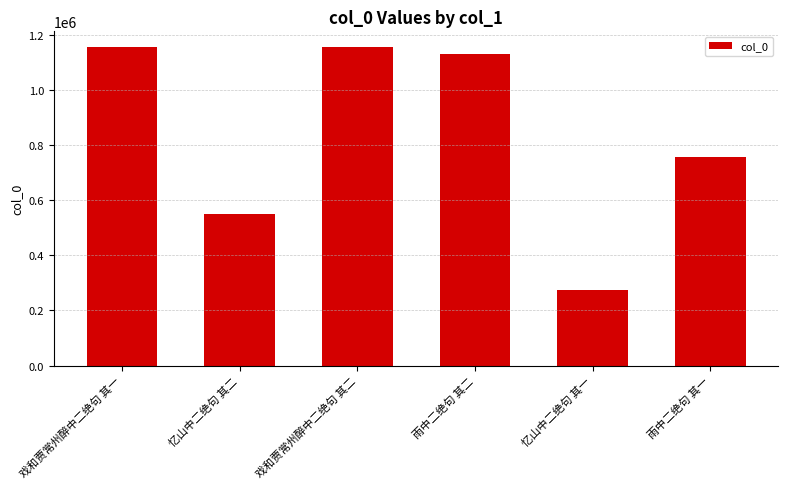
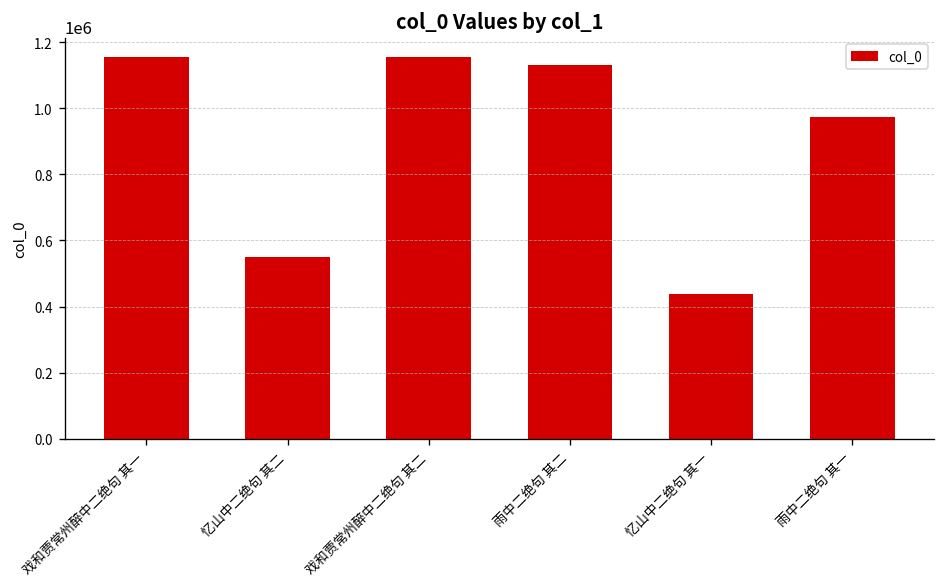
  {
    "戏和贾常州醉中二绝句 其一": 1160000,
    "忆山中二绝句 其二": 550000,
    "戏和贾常州醉中二绝句 其二": 1160000,
    "雨中二绝句 其二": 1130000,
-   "忆山中二绝句 其一": 270000,
-   "雨中二绝句 其一": 760000
+   "忆山中二绝句 其一": 440000,
+   "雨中二绝句 其一": 970000
  }
